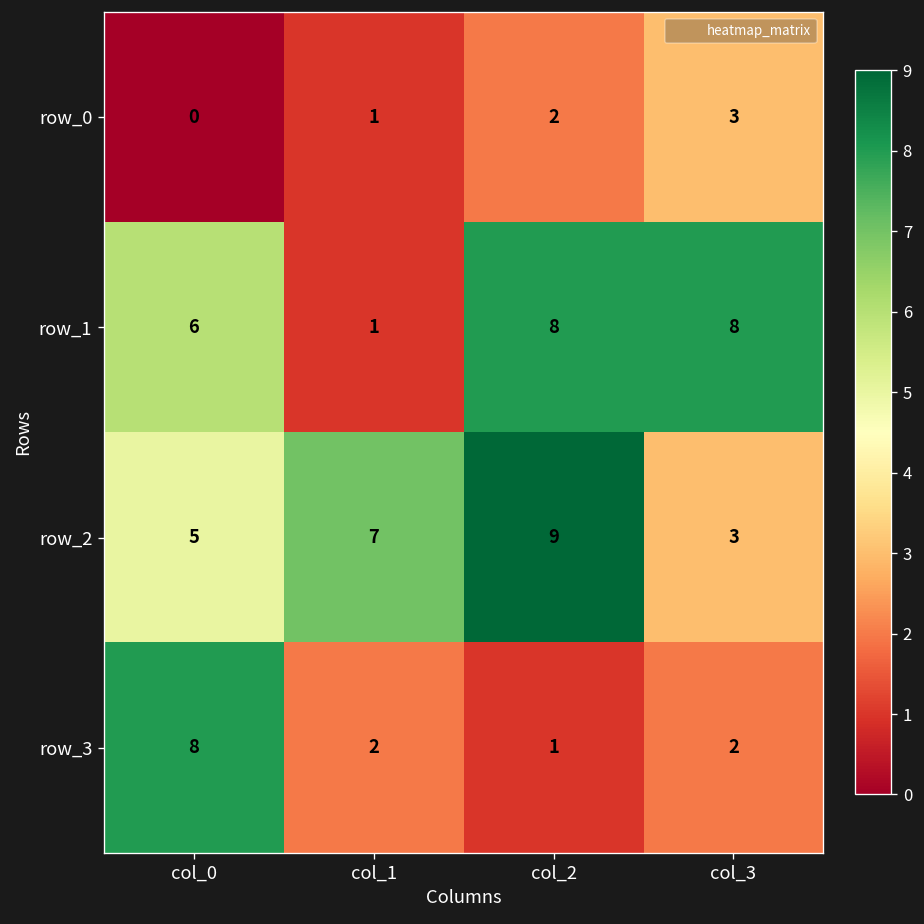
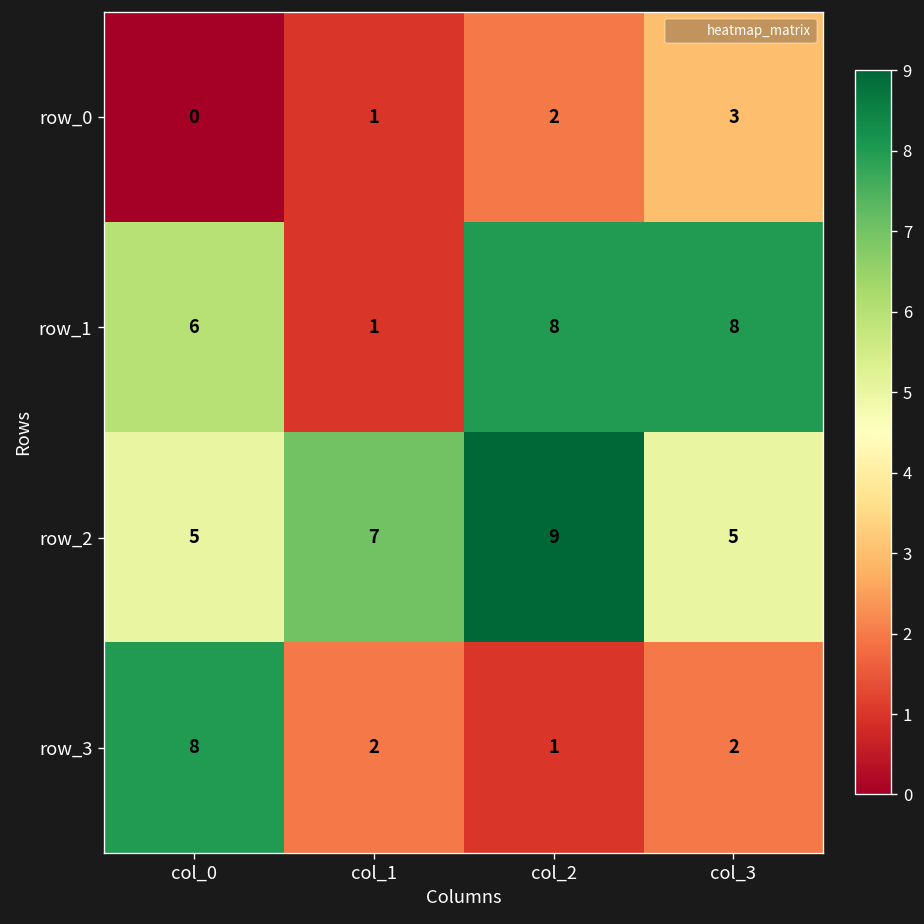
  {
    "row_0": {
      "col_0": 0,
      "col_1": 1,
      "col_2": 2,
      "col_3": 3
    },
    "row_1": {
      "col_0": 6,
      "col_1": 1,
      "col_2": 8,
      "col_3": 8
    },
    "row_2": {
      "col_0": 5,
      "col_1": 7,
      "col_2": 9,
-     "col_3": 3
+     "col_3": 5
    },
    "row_3": {
      "col_0": 8,
      "col_1": 2,
      "col_2": 1,
      "col_3": 2
    }
  }
